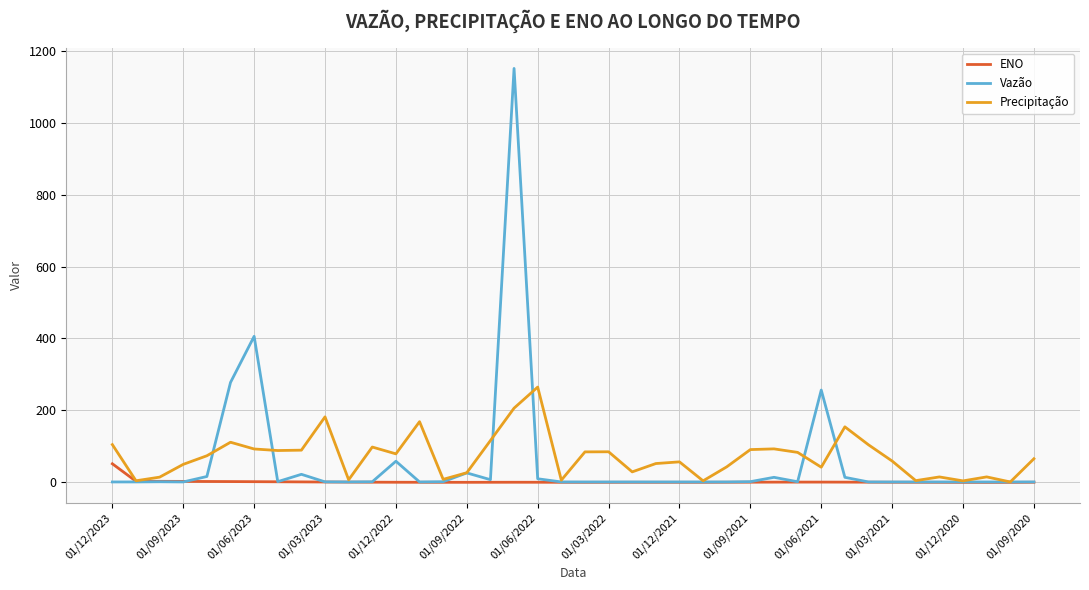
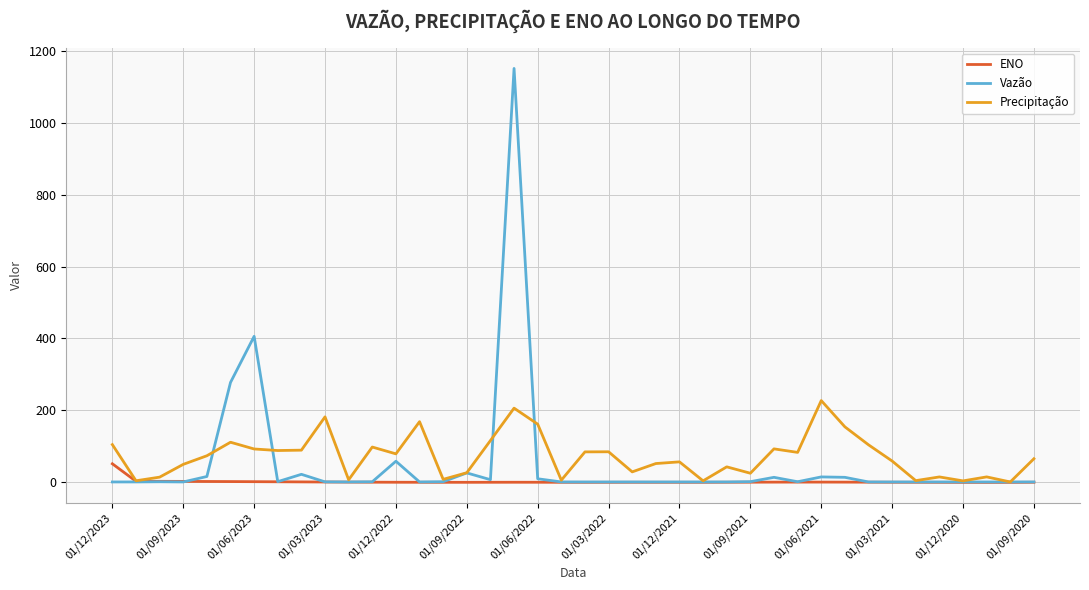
  {
    "ENO": {
      "01/12/2023": 50,
      "01/06/2023": 0,
      "01/12/2022": 0,
      "01/09/2022": 0,
      "01/06/2022": 0,
      "01/06/2021": 0
    },
    "Vazão": {
      "01/12/2023": 0,
      "01/06/2023": 410,
      "01/12/2022": 60,
      "01/06/2022": 10,
-     "01/06/2021": 260
+     "01/06/2021": 10
    },
    "Precipitação": {
      "01/12/2023": 100,
      "01/09/2023": 50,
      "01/06/2023": 90,
      "01/03/2023": 180,
      "01/12/2022": 80,
-     "01/06/2022": 260,
+     "01/06/2022": 160,
      "01/03/2022": 80,
      "01/12/2021": 60,
-     "01/09/2021": 90,
-     "01/06/2021": 40,
+     "01/09/2021": 20,
+     "01/06/2021": 230,
      "01/03/2021": 60,
      "01/09/2020": 60
    }
  }
